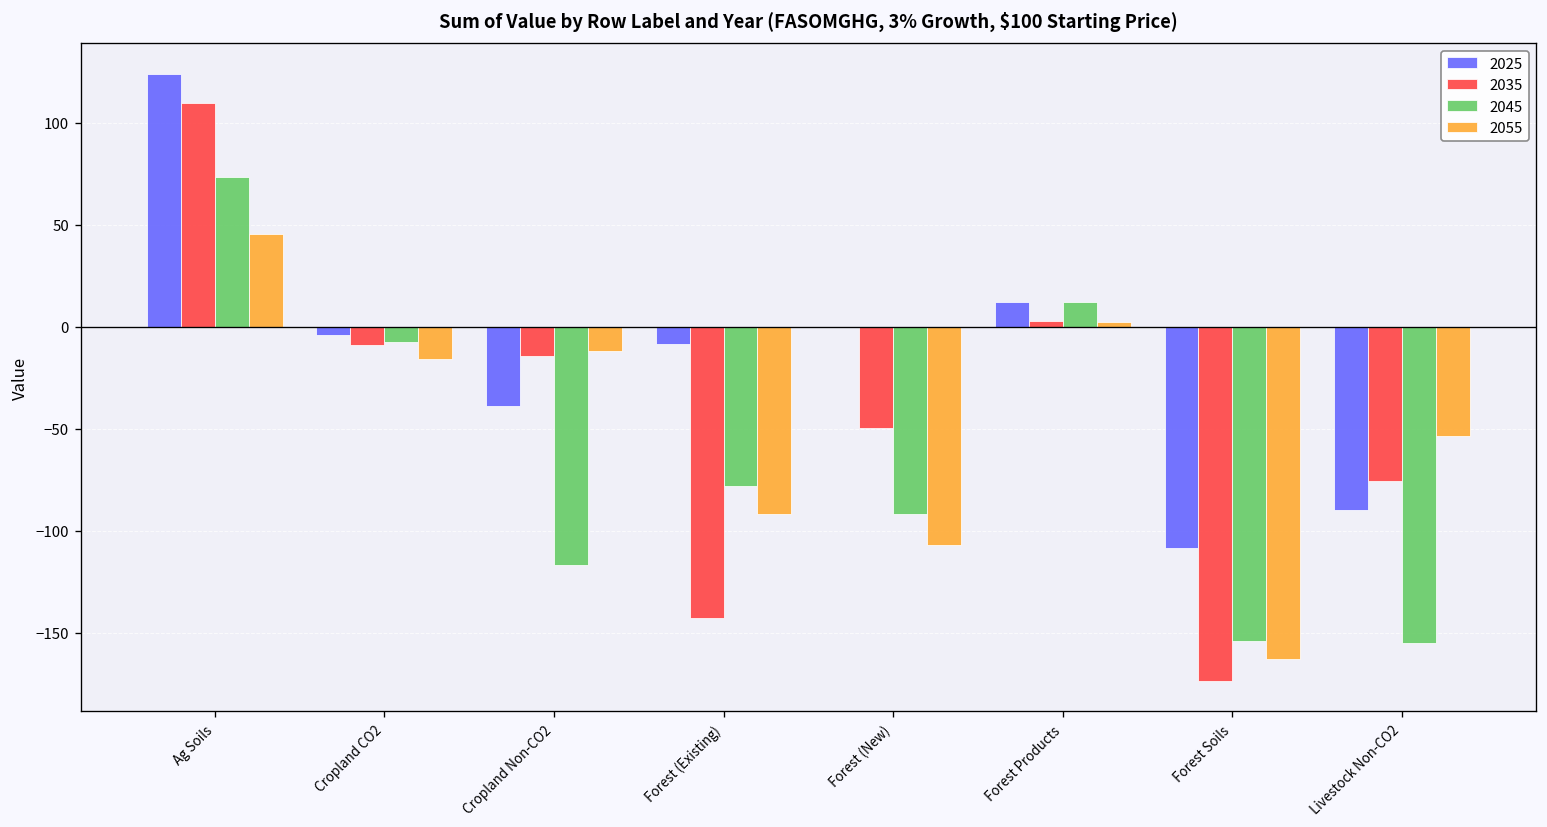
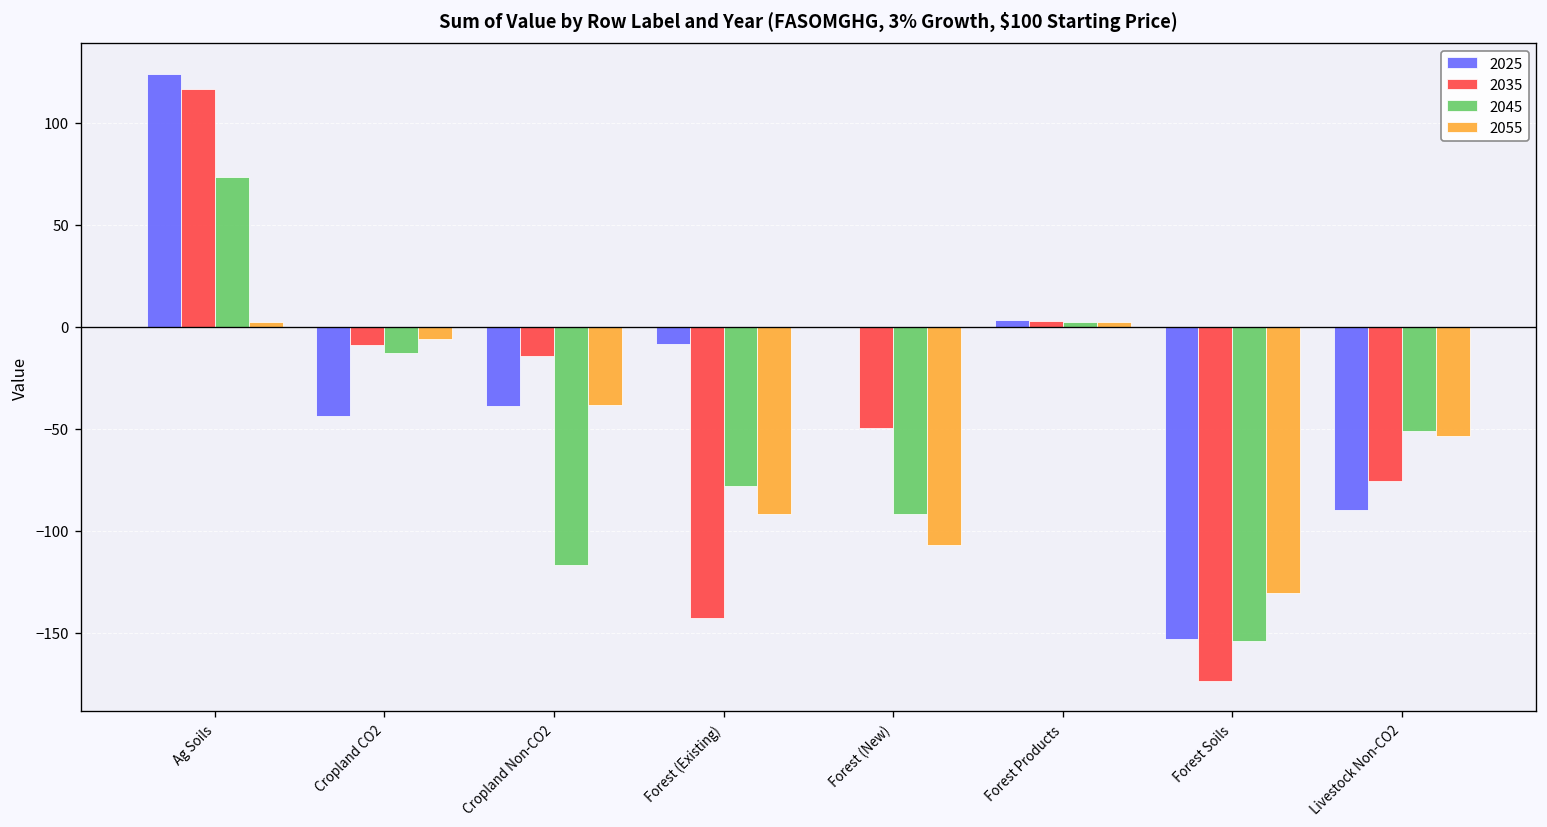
  {
    "2025": {
      "Ag Soils": 124,
-     "Cropland CO2": -4,
+     "Cropland CO2": -44,
      "Cropland Non-CO2": -39,
      "Forest (Existing)": -9,
      "Forest (New)": 0,
-     "Forest Products": 12,
-     "Forest Soils": -109,
+     "Forest Products": 4,
+     "Forest Soils": -153,
      "Livestock Non-CO2": -90
    },
    "2035": {
-     "Ag Soils": 110,
+     "Ag Soils": 117,
      "Cropland CO2": -9,
      "Cropland Non-CO2": -15,
      "Forest (Existing)": -143,
      "Forest (New)": -50,
      "Forest Products": 3,
      "Forest Soils": -174,
      "Livestock Non-CO2": -75
    },
    "2045": {
      "Ag Soils": 74,
-     "Cropland CO2": -7,
+     "Cropland CO2": -13,
      "Cropland Non-CO2": -117,
      "Forest (Existing)": -78,
      "Forest (New)": -92,
-     "Forest Products": 12,
+     "Forest Products": 3,
      "Forest Soils": -154,
-     "Livestock Non-CO2": -155
+     "Livestock Non-CO2": -51
    },
    "2055": {
-     "Ag Soils": 45,
-     "Cropland CO2": -16,
-     "Cropland Non-CO2": -12,
+     "Ag Soils": 3,
+     "Cropland CO2": -6,
+     "Cropland Non-CO2": -38,
      "Forest (Existing)": -92,
      "Forest (New)": -107,
      "Forest Products": 2,
-     "Forest Soils": -163,
+     "Forest Soils": -130,
      "Livestock Non-CO2": -53
    }
  }
